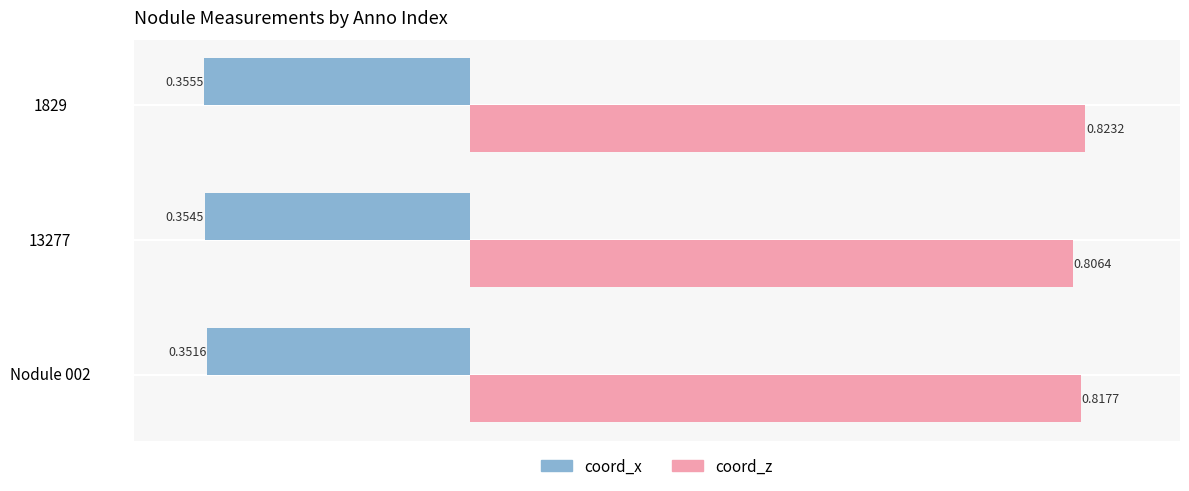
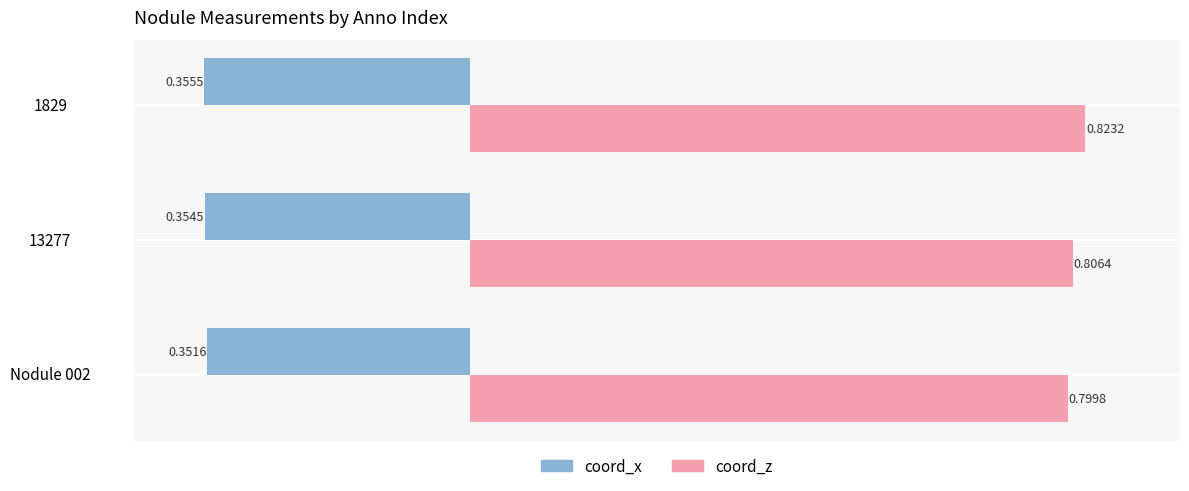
  {
    "coord_z": {
      "1829": 0.8232,
      "13277": 0.8064,
-     "Nodule 002": 0.8177
+     "Nodule 002": 0.7998
    }
  }
